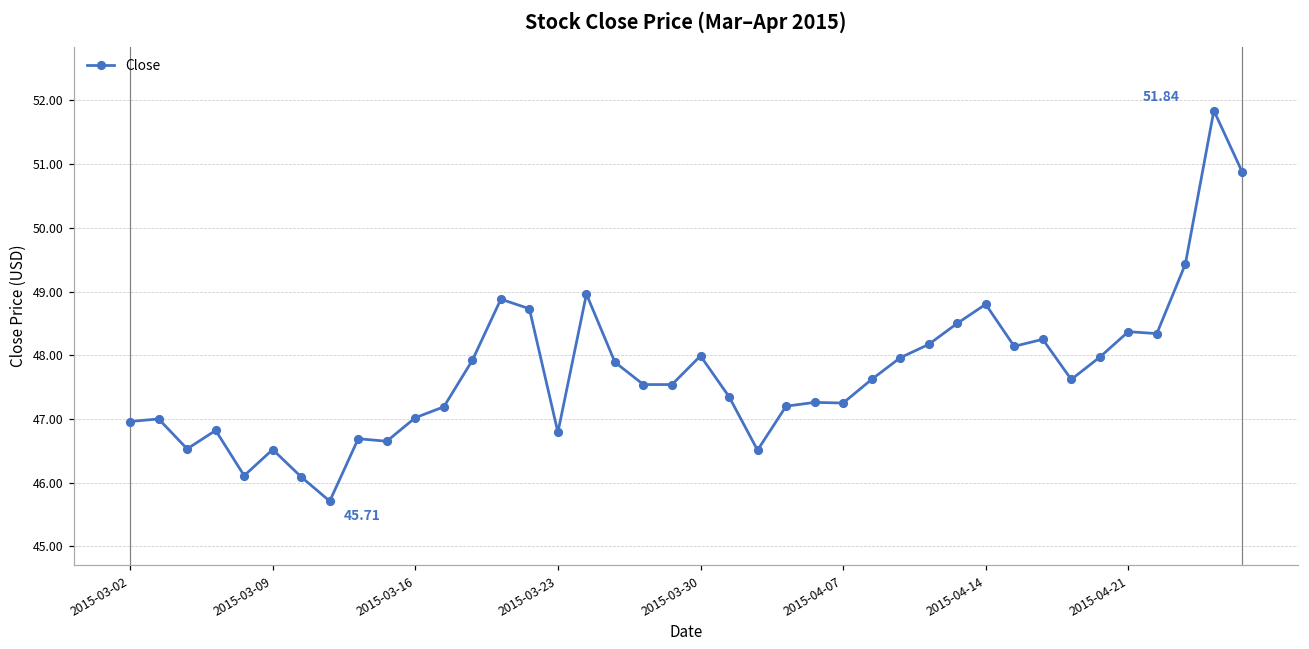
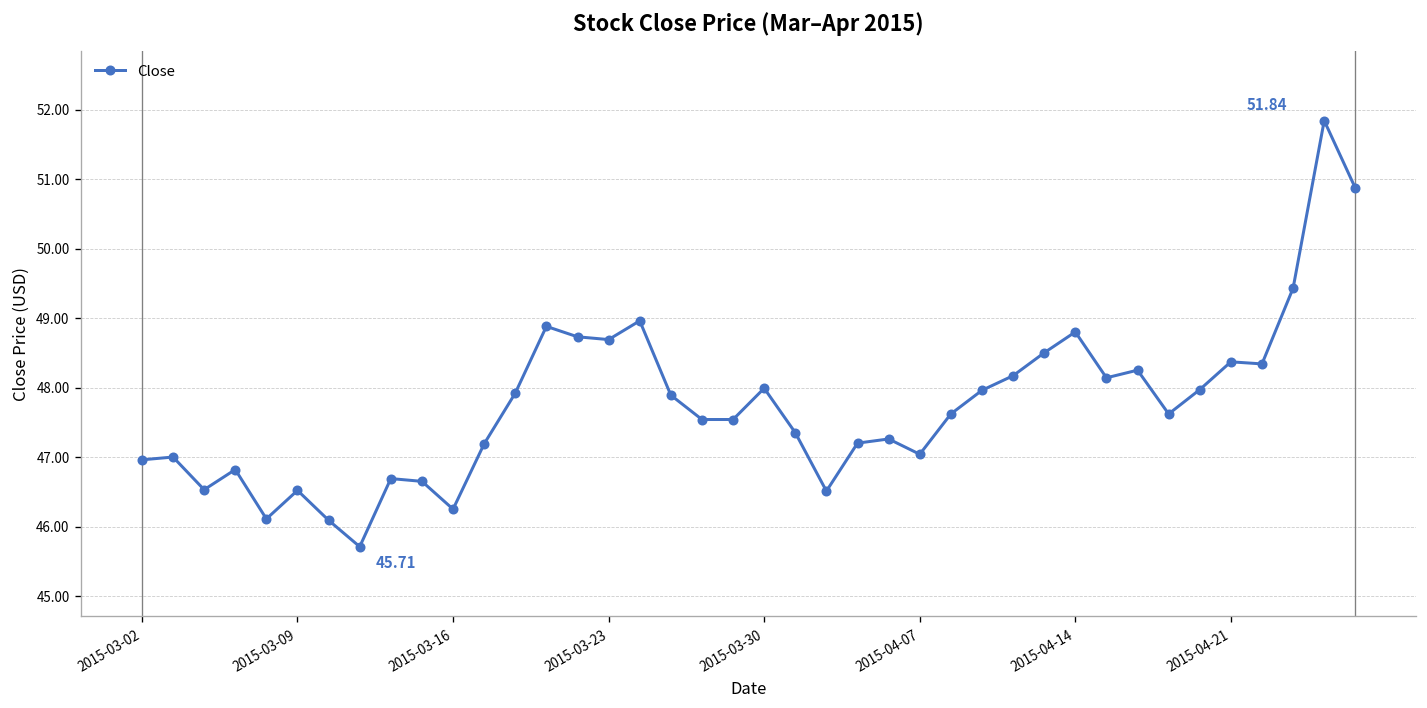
  {
    "2015-03-02": 47.0,
    "2015-03-09": 46.5,
-   "2015-03-16": 47.0,
-   "2015-03-23": 46.8,
+   "2015-03-16": 46.3,
+   "2015-03-23": 48.7,
    "2015-03-30": 48.0,
-   "2015-04-07": 47.3,
+   "2015-04-07": 47.0,
    "2015-04-14": 48.8,
    "2015-04-21": 48.4
  }
